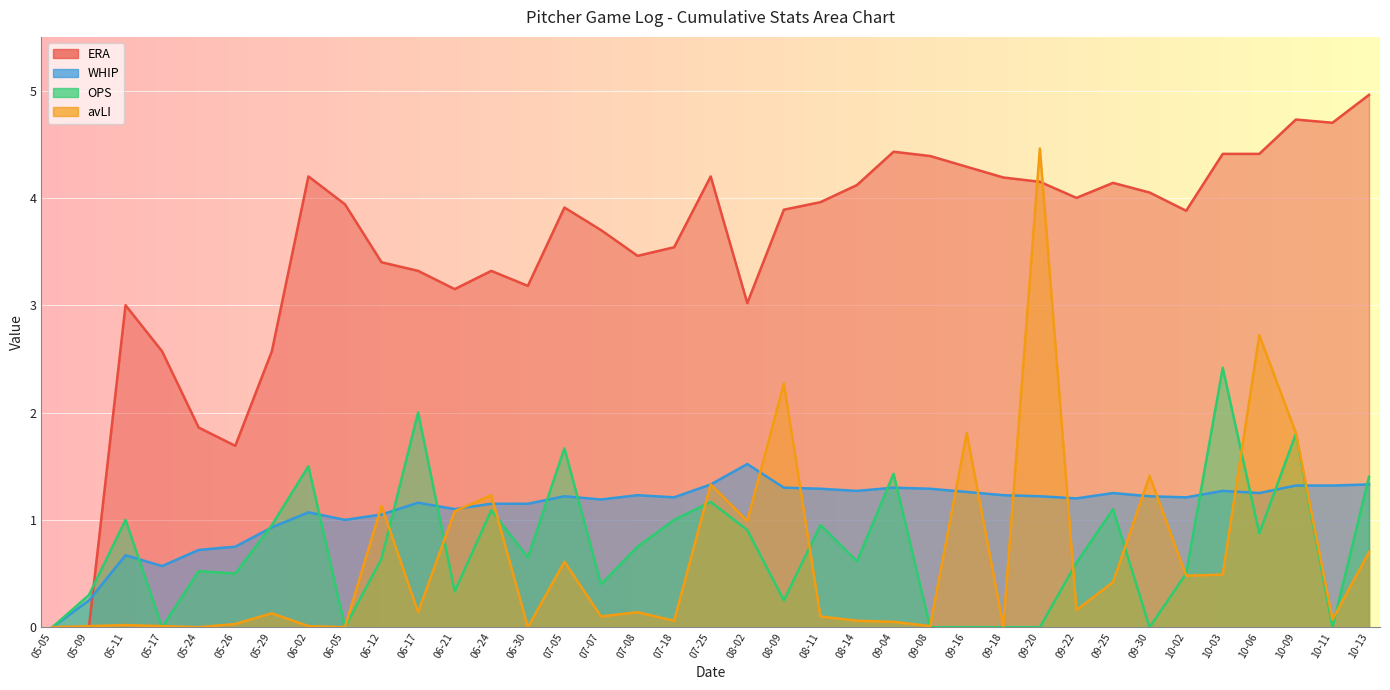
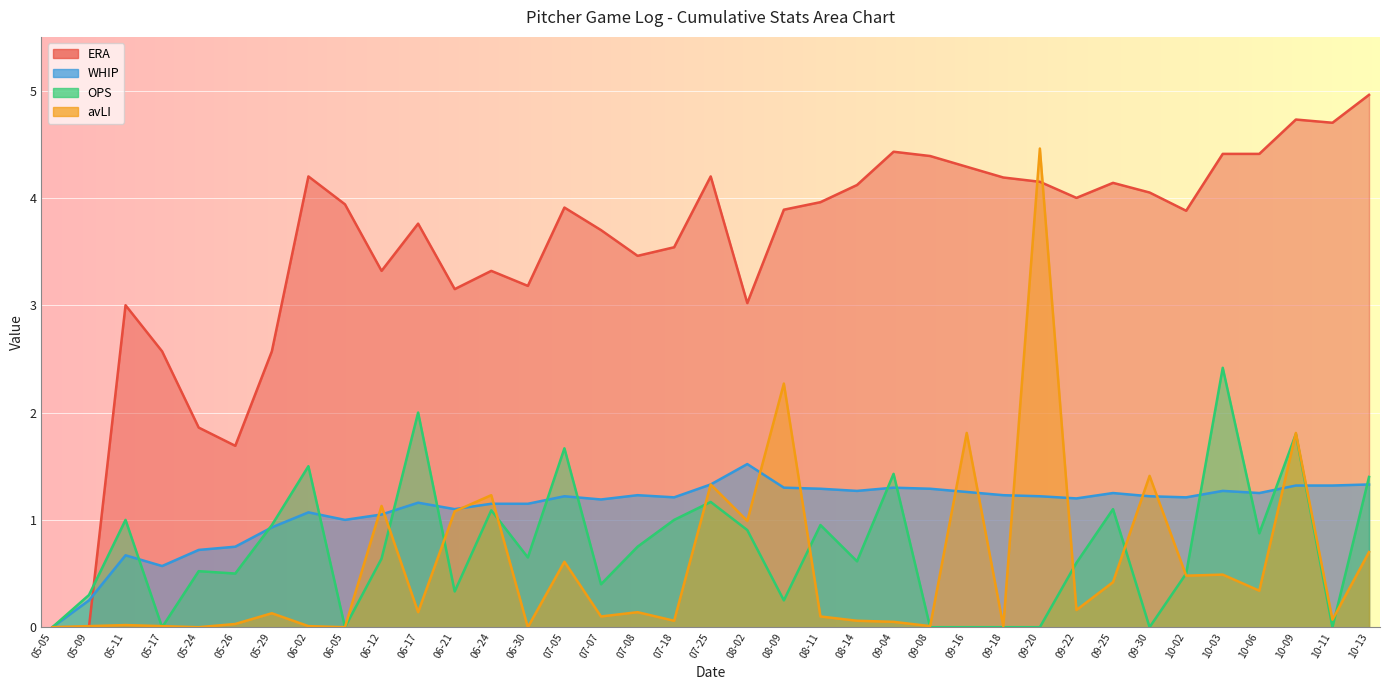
  {
    "ERA": {
      "05-11": 3.00,
      "05-17": 2.57,
      "05-24": 1.86,
      "05-26": 1.69,
      "05-29": 2.57,
      "06-02": 4.20,
      "06-05": 3.94,
-     "06-12": 3.40,
-     "06-17": 3.32,
+     "06-12": 3.32,
+     "06-17": 3.76,
      "06-21": 3.15,
      "06-24": 3.32,
      "06-30": 3.18,
      "07-05": 3.91,
      "07-07": 3.70,
      "07-08": 3.46,
      "07-18": 3.54,
      "07-25": 4.20,
      "08-02": 3.02,
      "08-09": 3.89,
      "08-11": 3.96,
      "08-14": 4.12,
      "09-04": 4.43,
      "09-08": 4.39,
      "09-16": 4.29,
      "09-18": 4.19,
      "09-20": 4.15,
      "09-22": 4.00,
      "09-25": 4.14,
      "09-30": 4.05,
      "10-02": 3.88,
      "10-03": 4.41,
      "10-06": 4.41,
      "10-09": 4.73,
      "10-11": 4.70,
      "10-13": 4.96
    },
    "WHIP": {
      "05-09": 0.25,
      "05-11": 0.67,
      "05-17": 0.57,
      "05-24": 0.72,
      "05-26": 0.75,
      "06-02": 1.07,
      "06-05": 1.00,
      "06-12": 1.05,
      "06-17": 1.16,
      "06-24": 1.15,
      "06-30": 1.15,
      "07-05": 1.22,
      "07-07": 1.19,
      "07-08": 1.23,
      "07-18": 1.21,
      "08-02": 1.52,
      "08-09": 1.30,
      "08-11": 1.29,
      "08-14": 1.27,
      "09-04": 1.30,
      "09-08": 1.29,
      "09-16": 1.26,
      "09-18": 1.23,
      "09-20": 1.22,
      "09-22": 1.20,
      "09-25": 1.25,
      "09-30": 1.22,
      "10-02": 1.21,
      "10-03": 1.27,
      "10-06": 1.25,
      "10-09": 1.32,
      "10-11": 1.32,
      "10-13": 1.33
    },
    "OPS": {
      "05-09": 0.30,
      "05-11": 1.00,
      "05-24": 0.52,
      "05-26": 0.50,
      "06-02": 1.50,
      "06-12": 0.64,
      "06-17": 2.00,
      "06-21": 0.33,
      "06-24": 1.09,
      "06-30": 0.65,
      "07-05": 1.67,
      "07-07": 0.40,
      "07-08": 0.75,
      "07-18": 1.00,
      "07-25": 1.17,
      "08-02": 0.91,
      "08-09": 0.25,
      "08-11": 0.95,
      "08-14": 0.61,
      "09-04": 1.43,
      "09-16": 0.00,
      "09-20": 0.00,
      "09-22": 0.60,
      "09-25": 1.10,
      "09-30": 0.00,
      "10-03": 2.42,
      "10-06": 0.88,
      "10-11": 0.00,
      "10-13": 1.40
    },
    "avLI": {
      "05-11": 0.02,
      "05-24": 0.00,
      "05-26": 0.03,
      "05-29": 0.13,
      "06-02": 0.01,
      "06-12": 1.13,
      "06-17": 0.14,
      "06-24": 1.23,
      "06-30": 0.00,
      "07-05": 0.61,
      "07-07": 0.10,
      "07-08": 0.14,
      "07-18": 0.06,
      "08-02": 0.99,
      "08-09": 2.27,
      "08-11": 0.10,
      "08-14": 0.06,
      "09-04": 0.05,
      "09-16": 1.81,
      "09-20": 4.46,
      "09-22": 0.16,
      "09-25": 0.42,
      "09-30": 1.41,
      "10-03": 0.49,
-     "10-06": 2.72,
+     "10-06": 0.34,
      "10-11": 0.07,
      "10-13": 0.70
    }
  }
